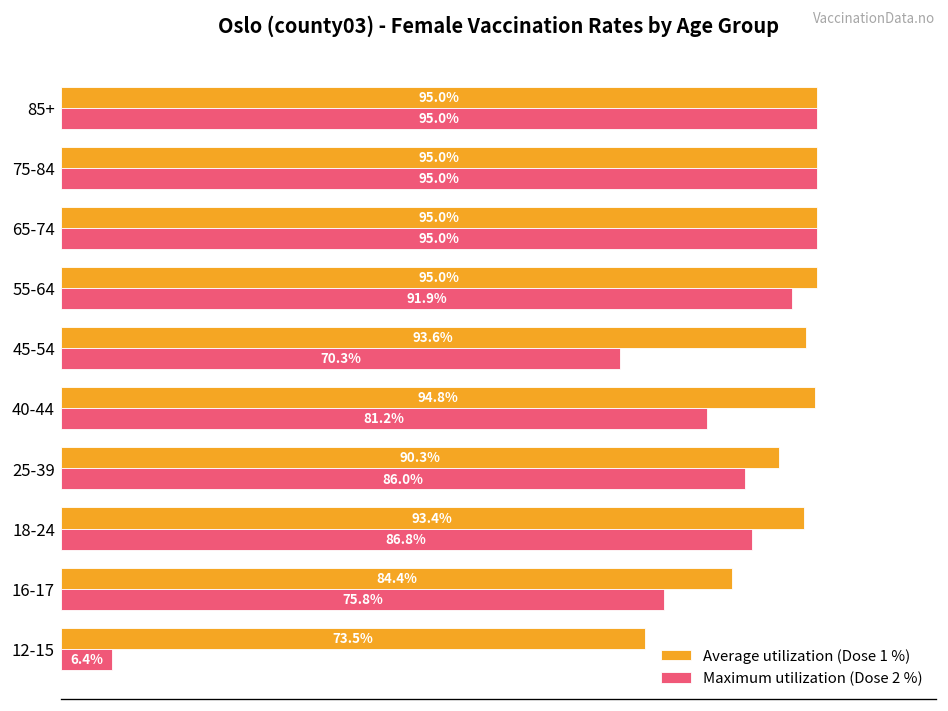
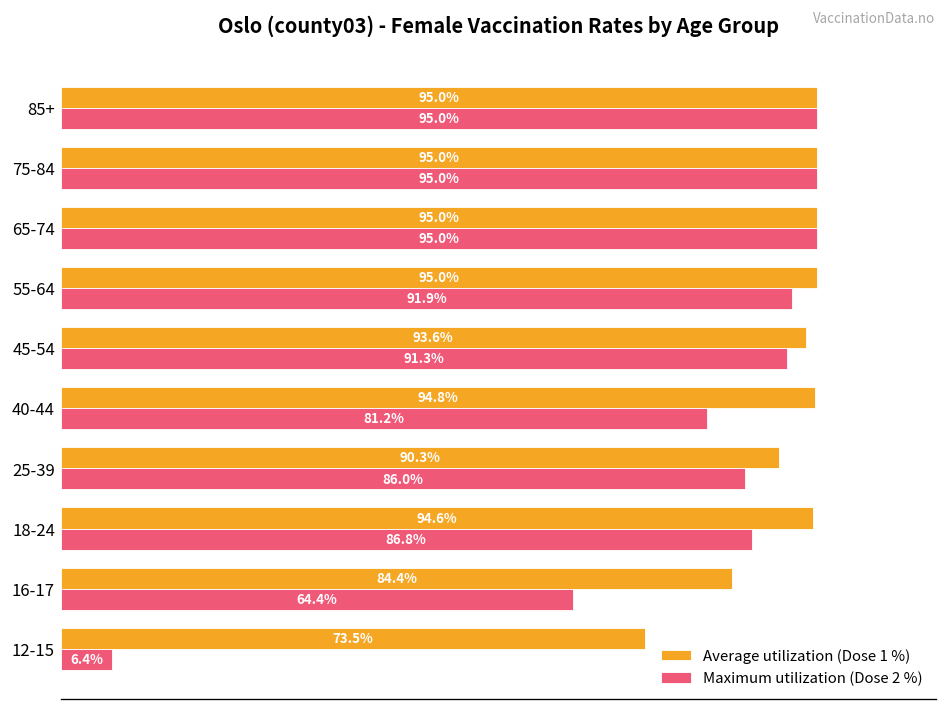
  {
    "Average utilization (Dose 1 %)": {
      "85+": "95.0%",
      "75-84": "95.0%",
      "65-74": "95.0%",
      "55-64": "95.0%",
      "45-54": "93.6%",
      "40-44": "94.8%",
      "25-39": "90.3%",
-     "18-24": "93.4%",
+     "18-24": "94.6%",
      "16-17": "84.4%",
      "12-15": "73.5%"
    },
    "Maximum utilization (Dose 2 %)": {
      "85+": "95.0%",
      "75-84": "95.0%",
      "65-74": "95.0%",
      "55-64": "91.9%",
-     "45-54": "70.3%",
+     "45-54": "91.3%",
      "40-44": "81.2%",
      "25-39": "86.0%",
      "18-24": "86.8%",
-     "16-17": "75.8%",
+     "16-17": "64.4%",
      "12-15": "6.4%"
    }
  }
